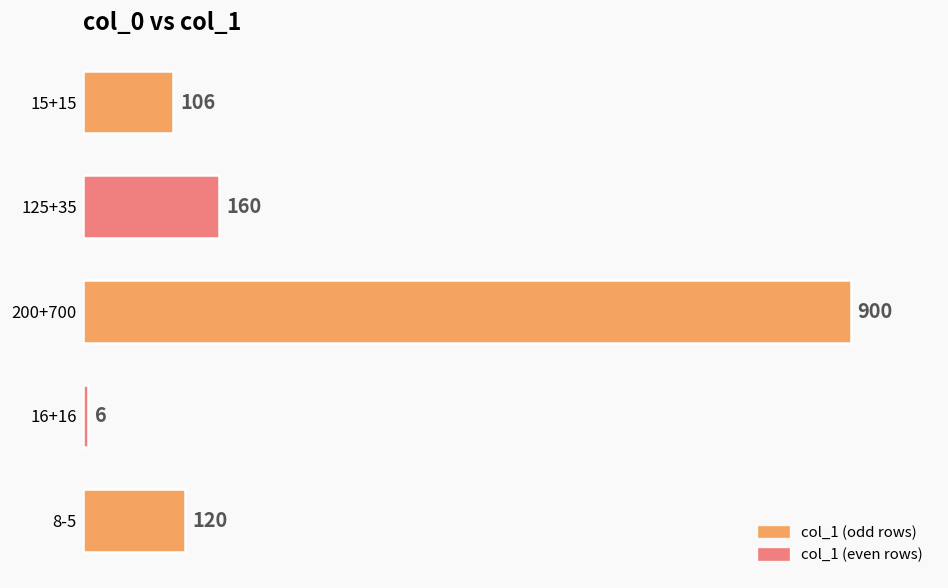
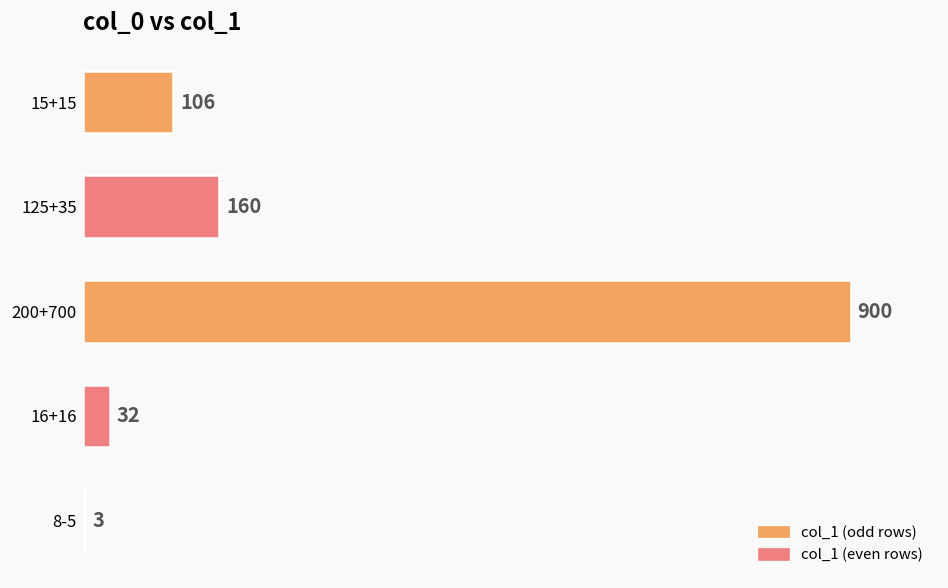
  {
    "15+15": 106,
    "125+35": 160,
    "200+700": 900,
-   "16+16": 6,
-   "8-5": 120
+   "16+16": 32,
+   "8-5": 3
  }
